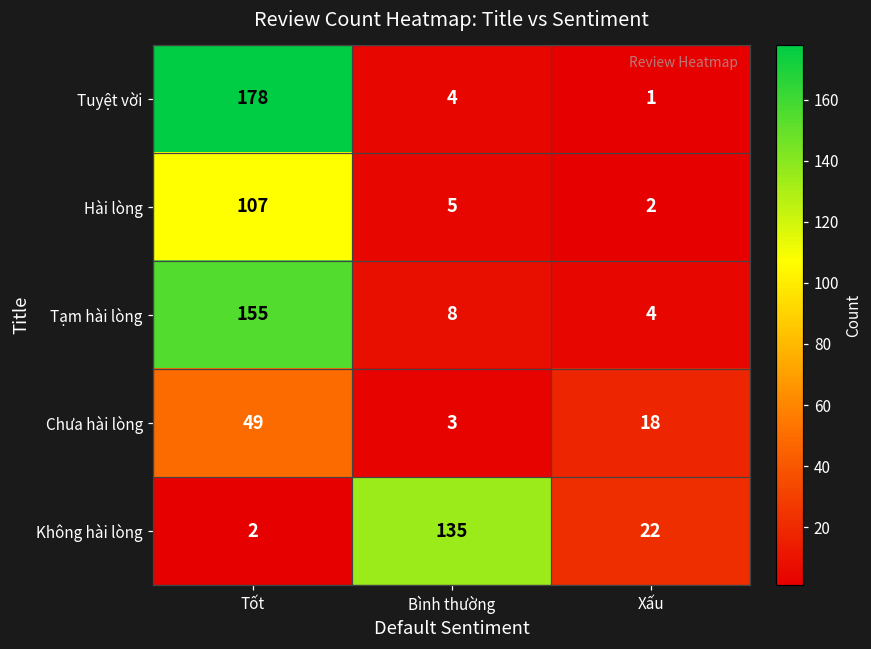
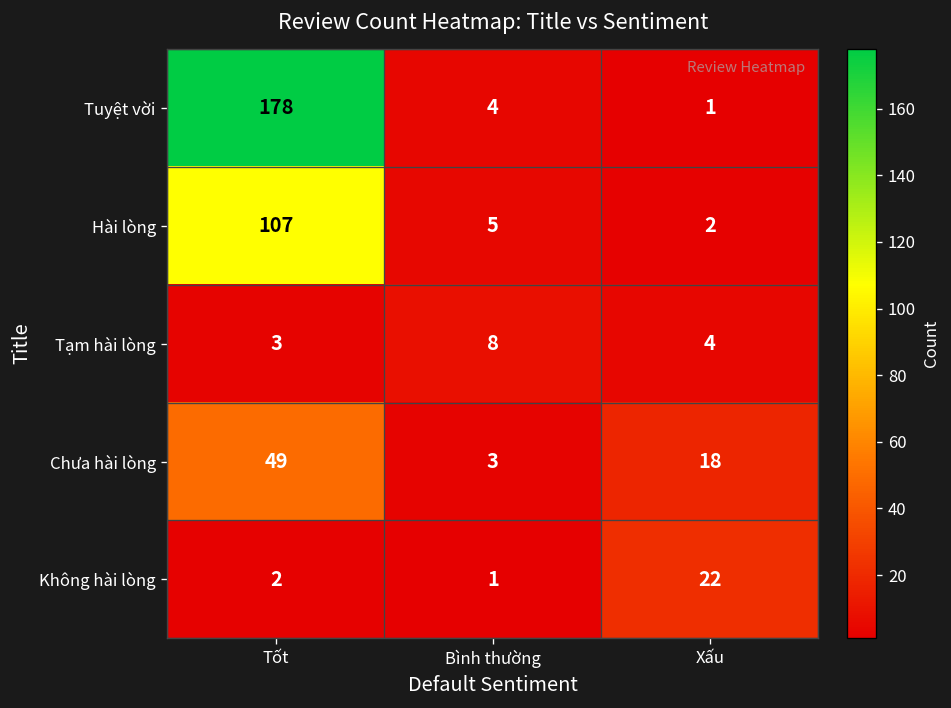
  {
    "Tuyệt vời": {
      "Tốt": 178,
      "Bình thường": 4
    },
    "Hài lòng": {
      "Tốt": 107,
      "Bình thường": 5,
      "Xấu": 2
    },
    "Tạm hài lòng": {
-     "Tốt": 155,
+     "Tốt": 3,
      "Bình thường": 8,
      "Xấu": 4
    },
    "Chưa hài lòng": {
      "Tốt": 49,
      "Bình thường": 3,
      "Xấu": 18
    },
    "Không hài lòng": {
      "Tốt": 2,
-     "Bình thường": 135,
+     "Bình thường": 1,
      "Xấu": 22
    }
  }
